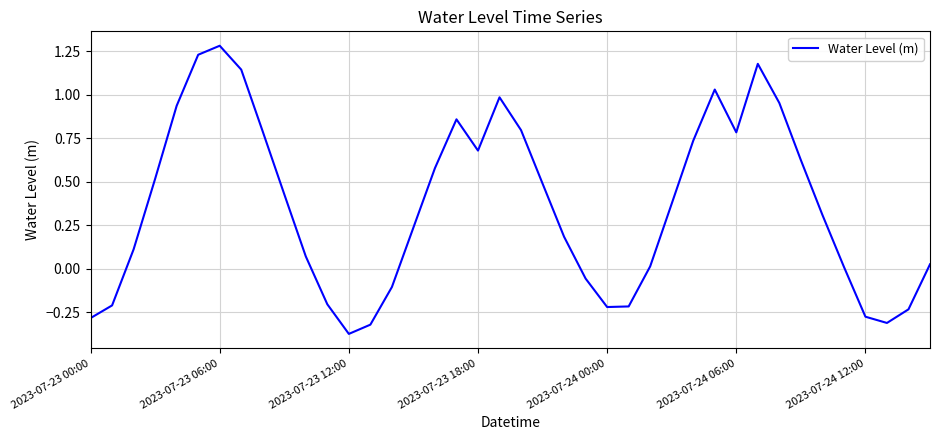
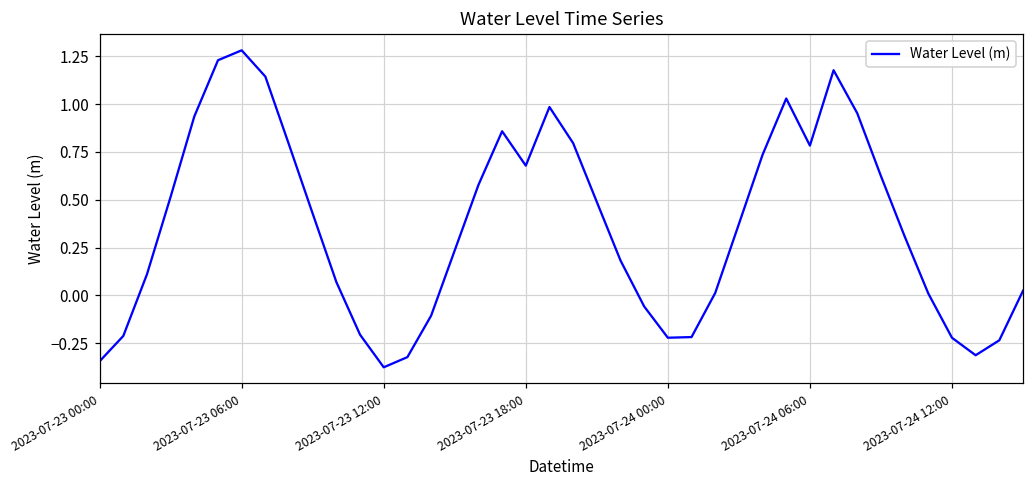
  {
-   "2023-07-23 00:00": -0.28,
+   "2023-07-23 00:00": -0.34,
    "2023-07-23 06:00": 1.28,
    "2023-07-23 12:00": -0.38,
    "2023-07-23 18:00": 0.68,
    "2023-07-24 00:00": -0.22,
    "2023-07-24 06:00": 0.78,
-   "2023-07-24 12:00": -0.28
+   "2023-07-24 12:00": -0.22
  }
